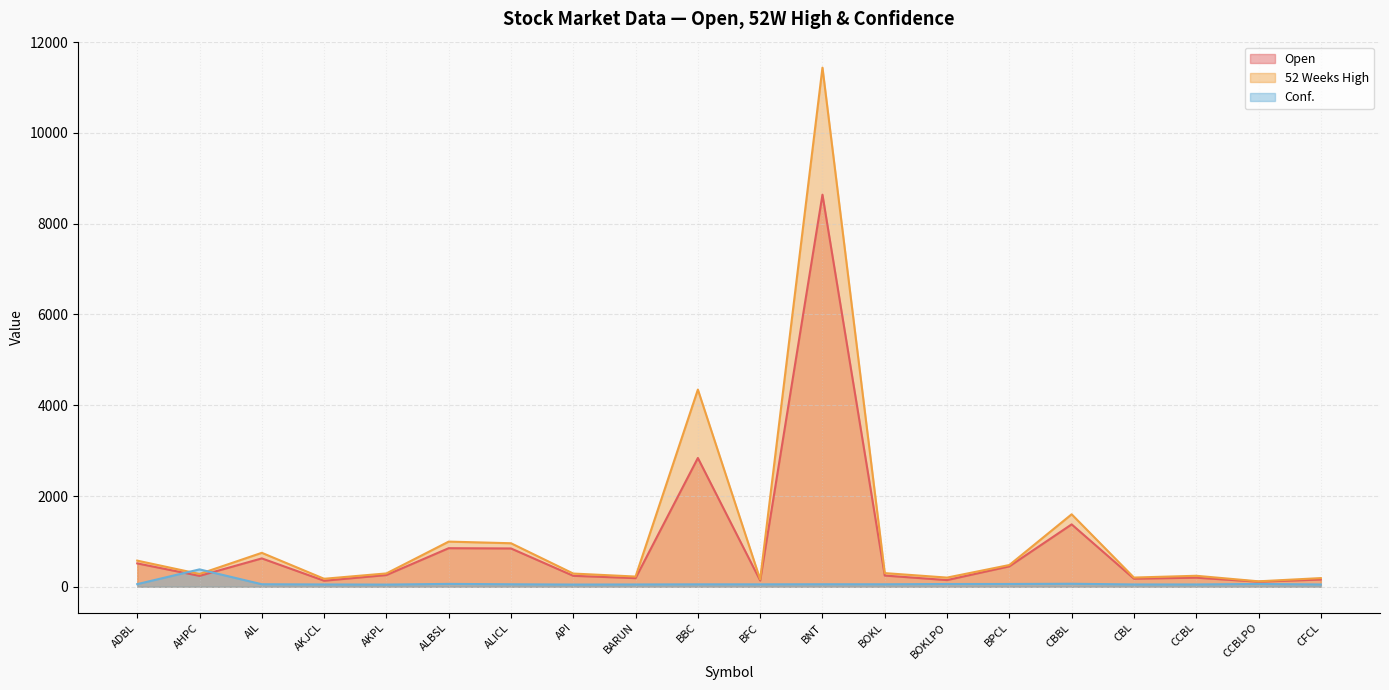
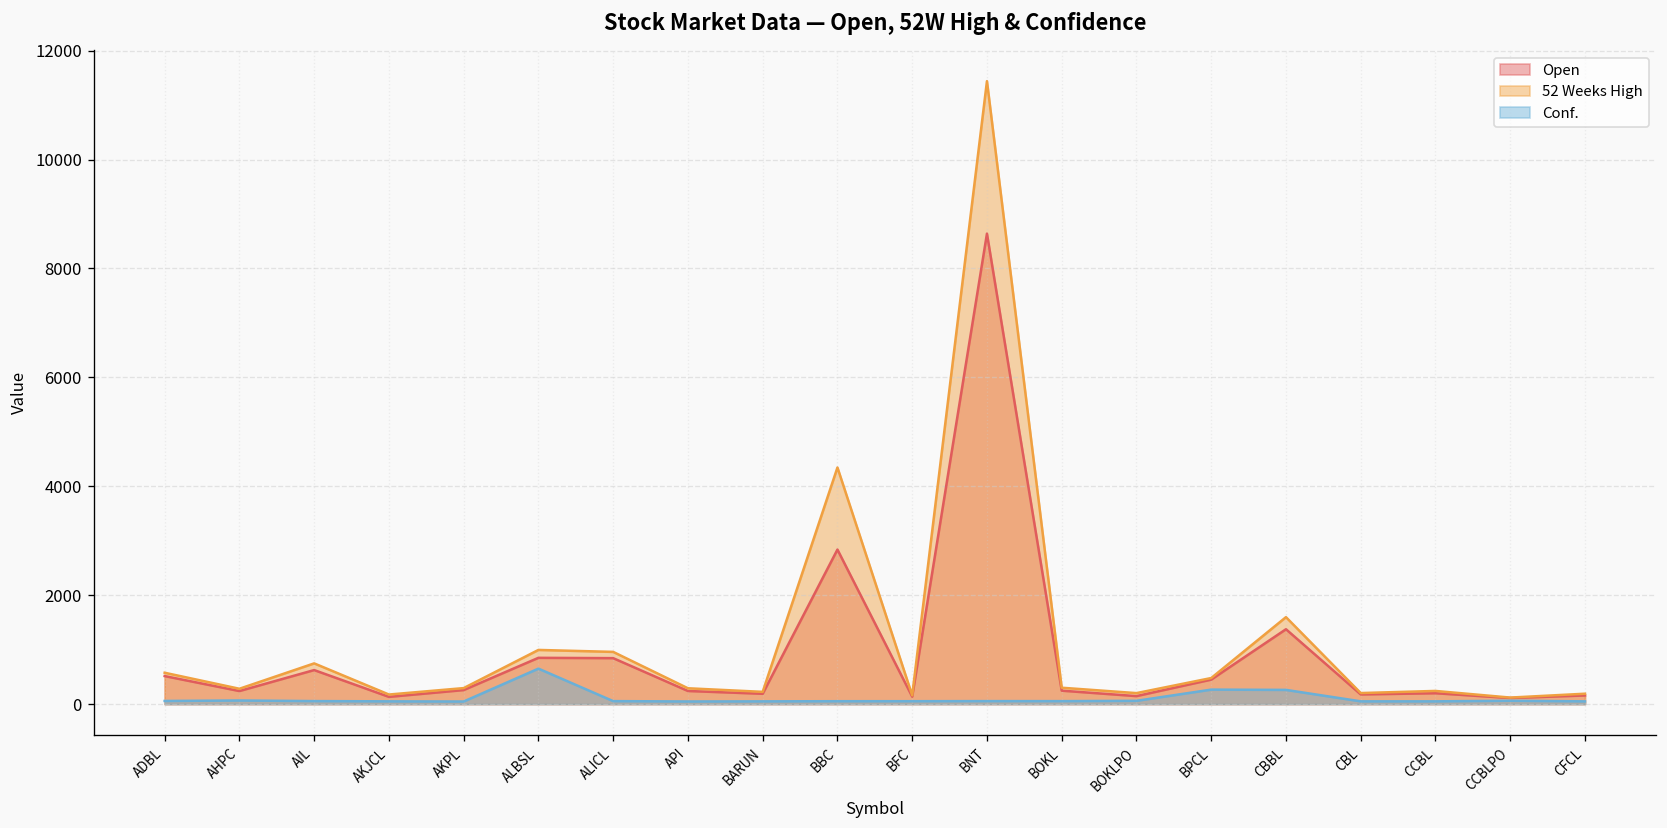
  {
    "Conf.": {
      "ADBL": 100,
-     "AHPC": 400,
+     "AHPC": 100,
      "AIL": 100,
      "AKJCL": 100,
      "AKPL": 0,
-     "ALBSL": 100,
+     "ALBSL": 700,
      "ALICL": 100,
      "API": 0,
      "BARUN": 100,
      "BBC": 100,
      "BFC": 100,
      "BNT": 100,
      "BOKL": 100,
      "BOKLPO": 100,
-     "BPCL": 100,
-     "CBBL": 100,
+     "BPCL": 300,
+     "CBBL": 300,
      "CBL": 100,
      "CCBL": 100,
      "CFCL": 100
    }
  }
